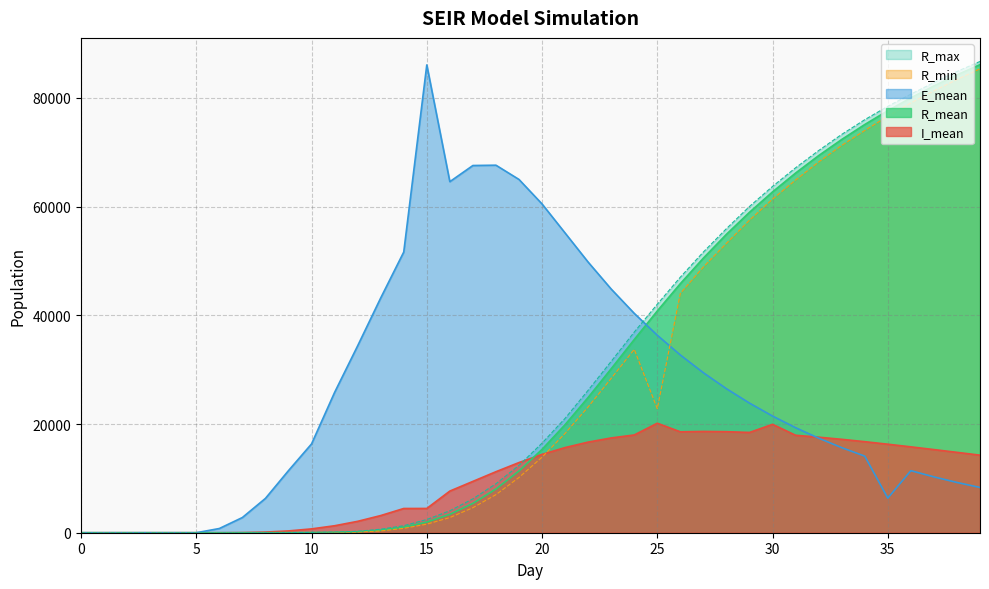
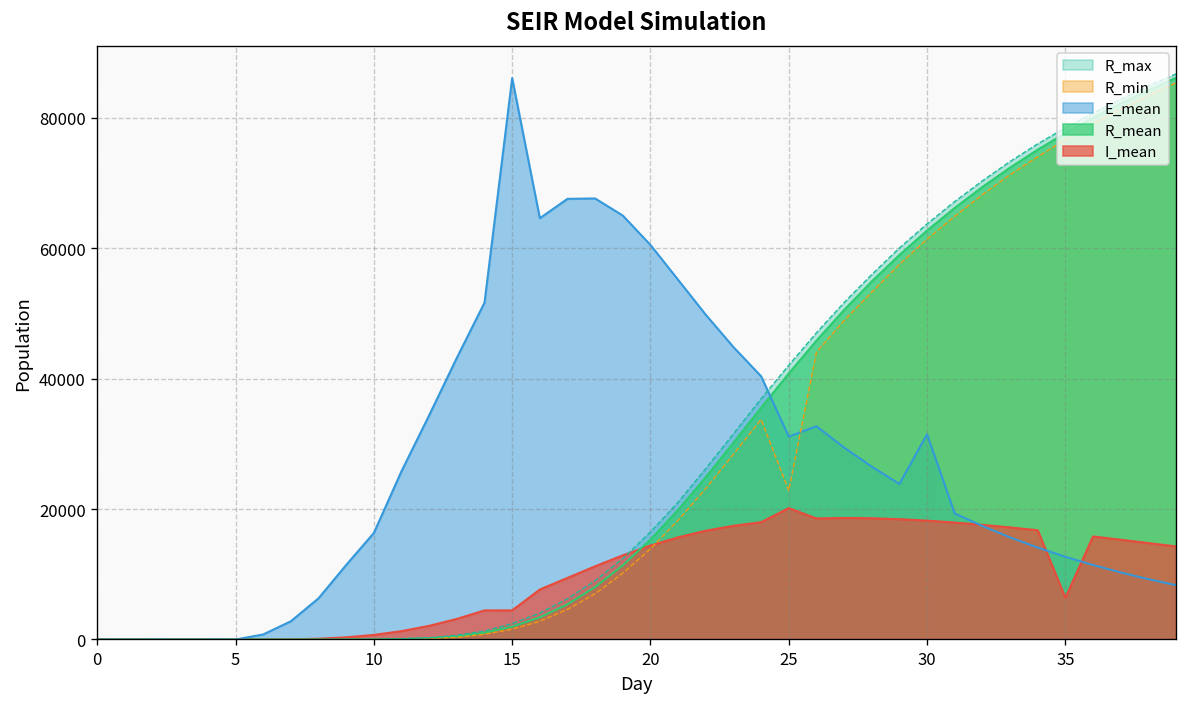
  {
    "R_min": {
      "20": 14000,
      "25": 23000,
      "30": 61000
    },
    "E_mean": {
      "10": 16000,
      "15": 86000,
      "20": 60000,
-     "25": 36000,
-     "30": 21000,
-     "35": 6000
+     "25": 31000,
+     "30": 31000,
+     "35": 13000
    },
    "I_mean": {
      "10": 1000,
      "15": 4000,
      "20": 14000,
      "25": 20000,
-     "30": 20000,
-     "35": 16000
+     "30": 18000,
+     "35": 6000
    }
  }
